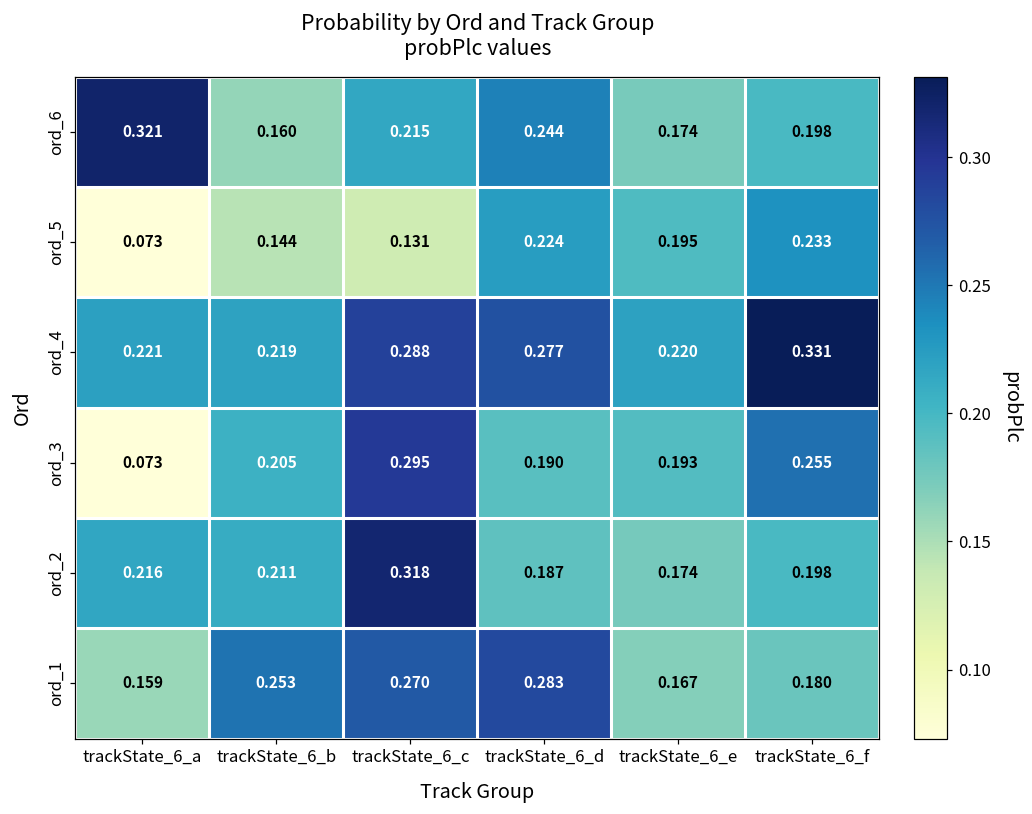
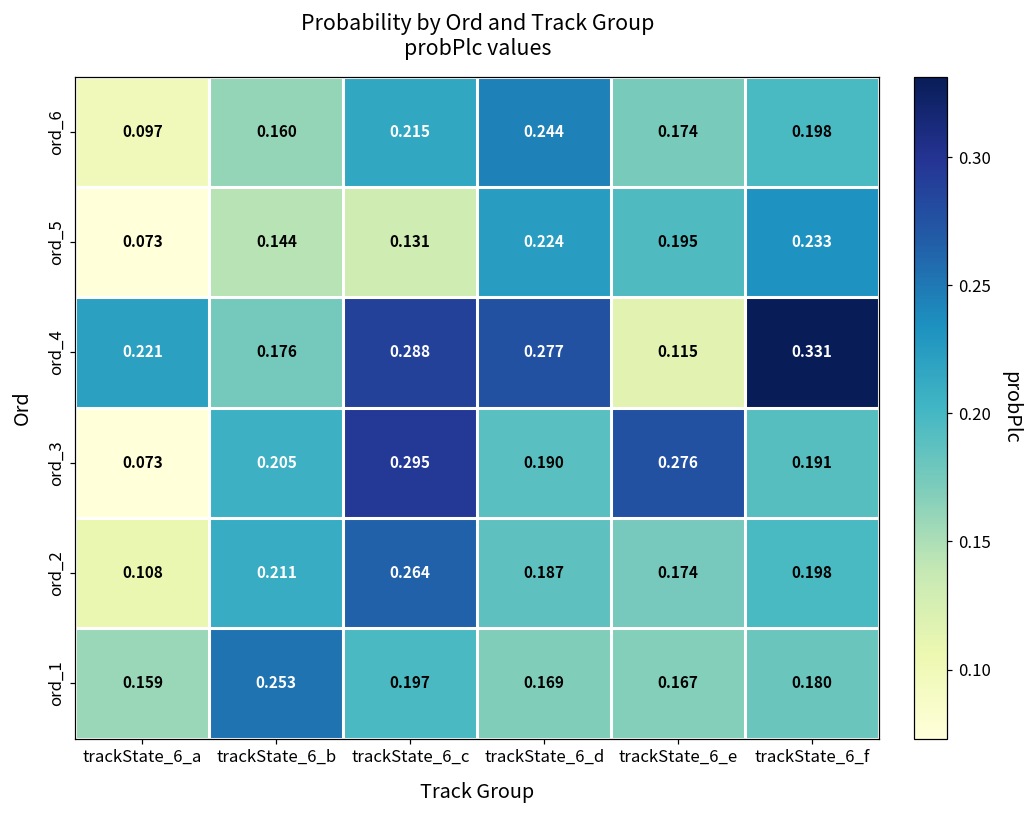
  {
    "ord_6": {
-     "trackState_6_a": 0.321,
+     "trackState_6_a": 0.097,
      "trackState_6_b": 0.160,
      "trackState_6_c": 0.215,
      "trackState_6_d": 0.244,
      "trackState_6_e": 0.174,
      "trackState_6_f": 0.198
    },
    "ord_5": {
      "trackState_6_a": 0.073,
      "trackState_6_b": 0.144,
      "trackState_6_c": 0.131,
      "trackState_6_d": 0.224,
      "trackState_6_e": 0.195,
      "trackState_6_f": 0.233
    },
    "ord_4": {
      "trackState_6_a": 0.221,
-     "trackState_6_b": 0.219,
+     "trackState_6_b": 0.176,
      "trackState_6_c": 0.288,
      "trackState_6_d": 0.277,
-     "trackState_6_e": 0.220,
+     "trackState_6_e": 0.115,
      "trackState_6_f": 0.331
    },
    "ord_3": {
      "trackState_6_a": 0.073,
      "trackState_6_b": 0.205,
      "trackState_6_c": 0.295,
      "trackState_6_d": 0.190,
-     "trackState_6_e": 0.193,
-     "trackState_6_f": 0.255
+     "trackState_6_e": 0.276,
+     "trackState_6_f": 0.191
    },
    "ord_2": {
-     "trackState_6_a": 0.216,
+     "trackState_6_a": 0.108,
      "trackState_6_b": 0.211,
-     "trackState_6_c": 0.318,
+     "trackState_6_c": 0.264,
      "trackState_6_d": 0.187,
      "trackState_6_e": 0.174,
      "trackState_6_f": 0.198
    },
    "ord_1": {
      "trackState_6_a": 0.159,
      "trackState_6_b": 0.253,
-     "trackState_6_c": 0.270,
-     "trackState_6_d": 0.283,
+     "trackState_6_c": 0.197,
+     "trackState_6_d": 0.169,
      "trackState_6_e": 0.167,
      "trackState_6_f": 0.180
    }
  }
